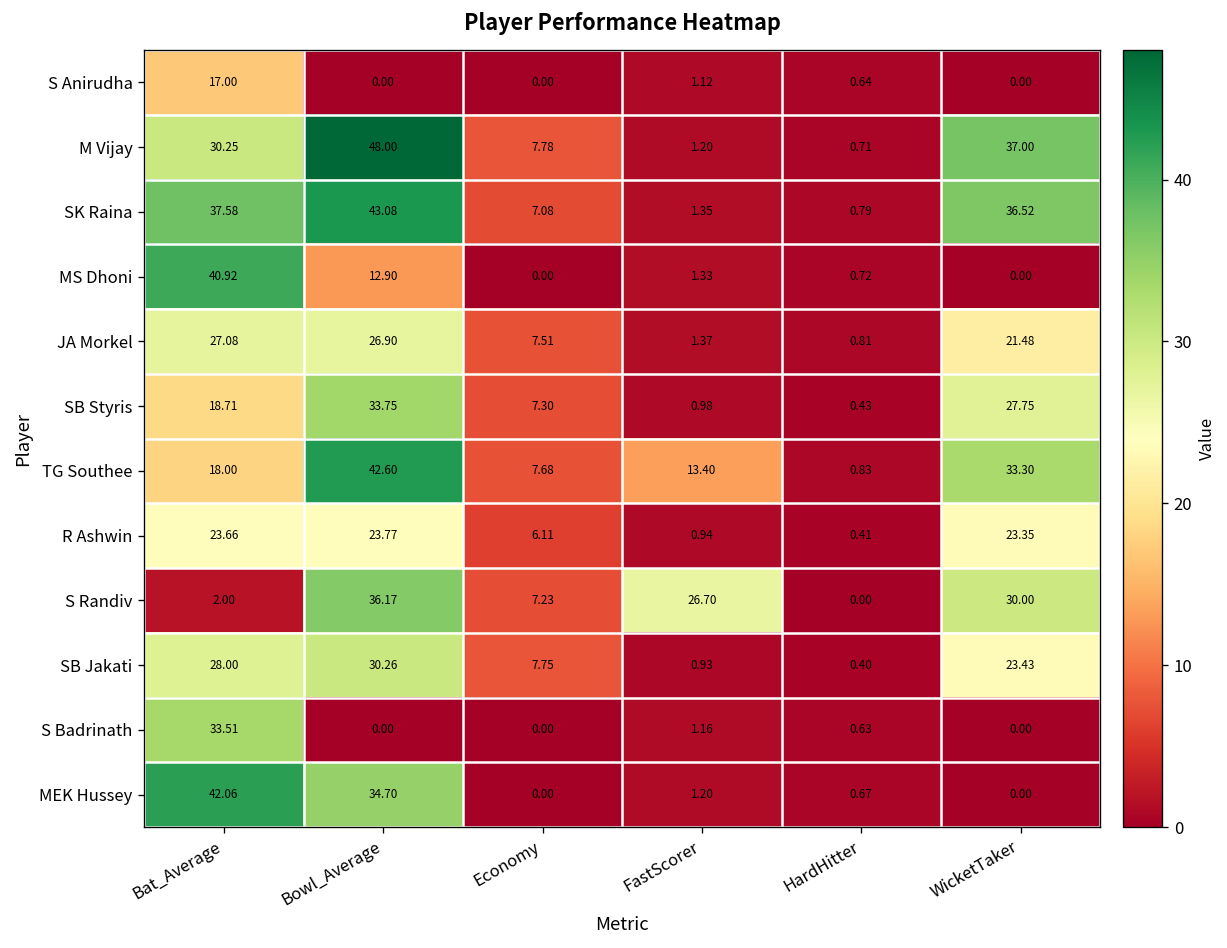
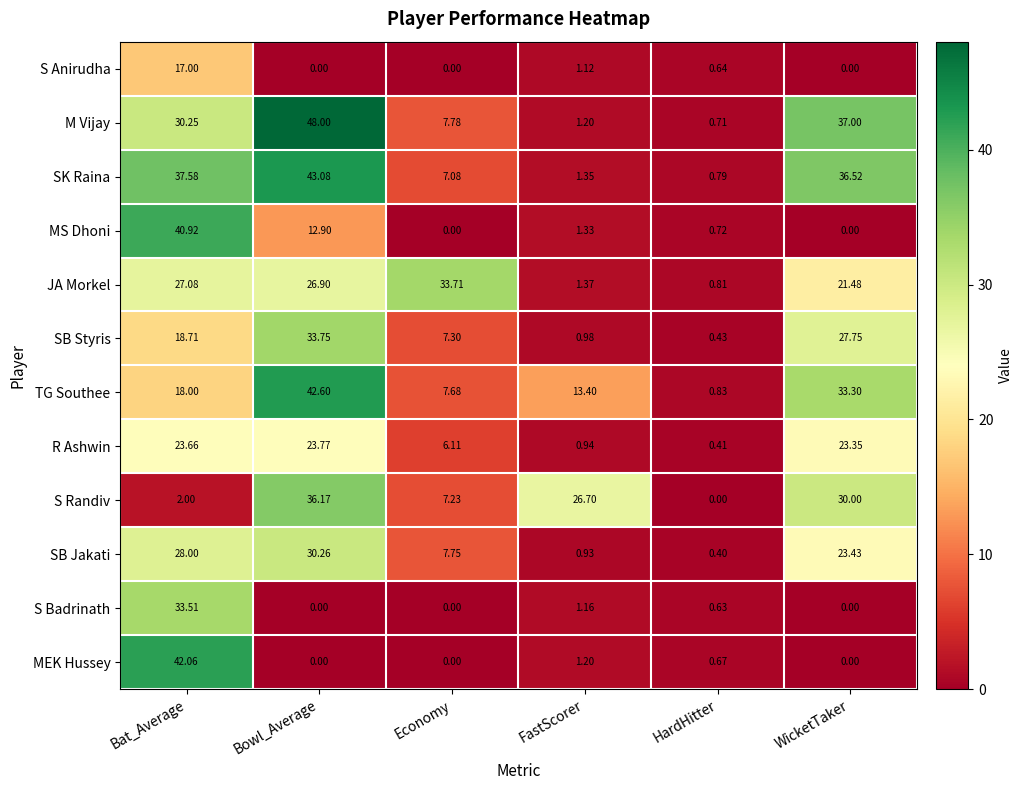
  {
    "S Anirudha": {
      "Bat_Average": 17.00,
      "Bowl_Average": 0.00,
      "Economy": 0.00,
      "FastScorer": 1.12,
      "HardHitter": 0.64,
      "WicketTaker": 0.00
    },
    "M Vijay": {
      "Bat_Average": 30.25,
      "Bowl_Average": 48.00,
      "Economy": 7.78,
      "FastScorer": 1.20,
      "HardHitter": 0.71,
      "WicketTaker": 37.00
    },
    "SK Raina": {
      "Bat_Average": 37.58,
      "Bowl_Average": 43.08,
      "Economy": 7.08,
      "FastScorer": 1.35,
      "HardHitter": 0.79,
      "WicketTaker": 36.52
    },
    "MS Dhoni": {
      "Bat_Average": 40.92,
      "Bowl_Average": 12.90,
      "Economy": 0.00,
      "FastScorer": 1.33,
      "HardHitter": 0.72,
      "WicketTaker": 0.00
    },
    "JA Morkel": {
      "Bat_Average": 27.08,
      "Bowl_Average": 26.90,
-     "Economy": 7.51,
+     "Economy": 33.71,
      "FastScorer": 1.37,
      "HardHitter": 0.81,
      "WicketTaker": 21.48
    },
    "SB Styris": {
      "Bat_Average": 18.71,
      "Bowl_Average": 33.75,
      "Economy": 7.30,
      "FastScorer": 0.98,
      "HardHitter": 0.43,
      "WicketTaker": 27.75
    },
    "TG Southee": {
      "Bat_Average": 18.00,
      "Bowl_Average": 42.60,
      "Economy": 7.68,
      "FastScorer": 13.40,
      "HardHitter": 0.83,
      "WicketTaker": 33.30
    },
    "R Ashwin": {
      "Bat_Average": 23.66,
      "Bowl_Average": 23.77,
      "Economy": 6.11,
      "FastScorer": 0.94,
      "HardHitter": 0.41,
      "WicketTaker": 23.35
    },
    "S Randiv": {
      "Bat_Average": 2.00,
      "Bowl_Average": 36.17,
      "Economy": 7.23,
      "FastScorer": 26.70,
      "HardHitter": 0.00,
      "WicketTaker": 30.00
    },
    "SB Jakati": {
      "Bat_Average": 28.00,
      "Bowl_Average": 30.26,
      "Economy": 7.75,
      "FastScorer": 0.93,
      "HardHitter": 0.40,
      "WicketTaker": 23.43
    },
    "S Badrinath": {
      "Bat_Average": 33.51,
      "Bowl_Average": 0.00,
      "Economy": 0.00,
      "FastScorer": 1.16,
      "HardHitter": 0.63,
      "WicketTaker": 0.00
    },
    "MEK Hussey": {
      "Bat_Average": 42.06,
-     "Bowl_Average": 34.70,
+     "Bowl_Average": 0.00,
      "Economy": 0.00,
      "FastScorer": 1.20,
      "HardHitter": 0.67,
      "WicketTaker": 0.00
    }
  }
